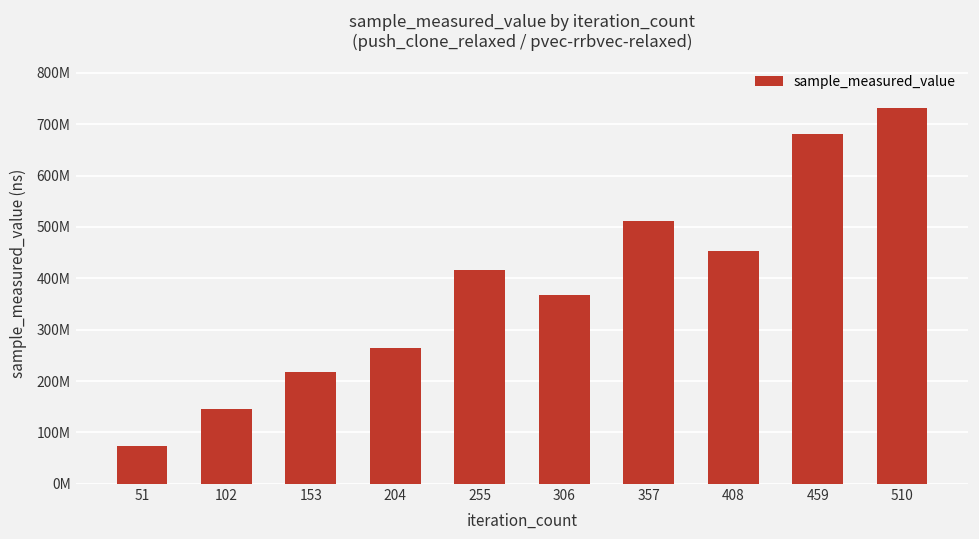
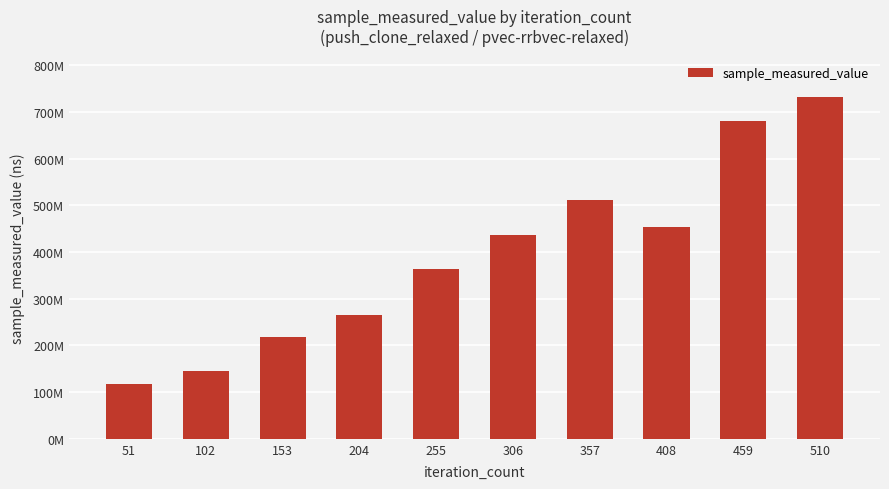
  {
-   "51": 70000000,
+   "51": 120000000,
    "102": 150000000,
    "153": 220000000,
    "204": 270000000,
-   "255": 420000000,
-   "306": 370000000,
+   "255": 360000000,
+   "306": 440000000,
    "357": 510000000,
    "408": 450000000,
    "459": 680000000,
    "510": 730000000
  }
